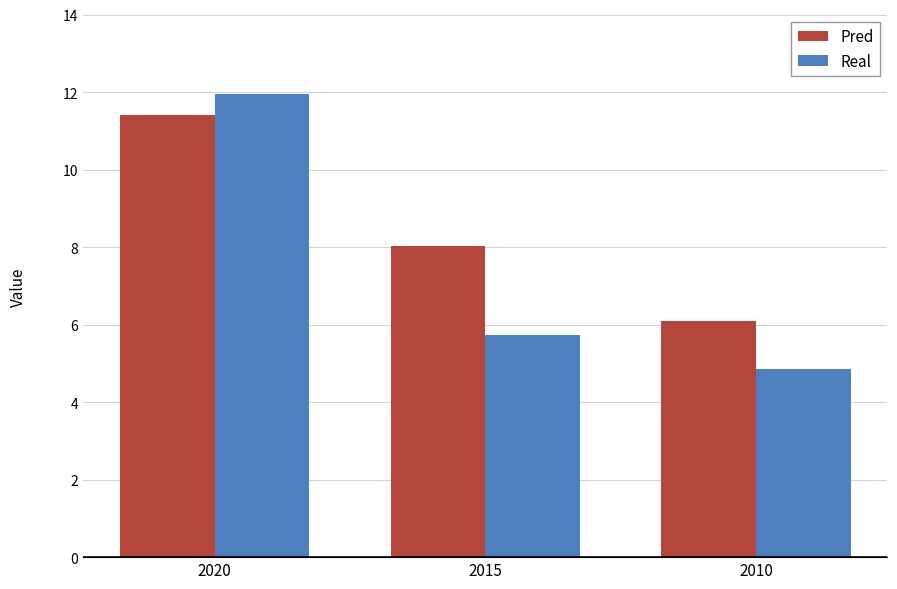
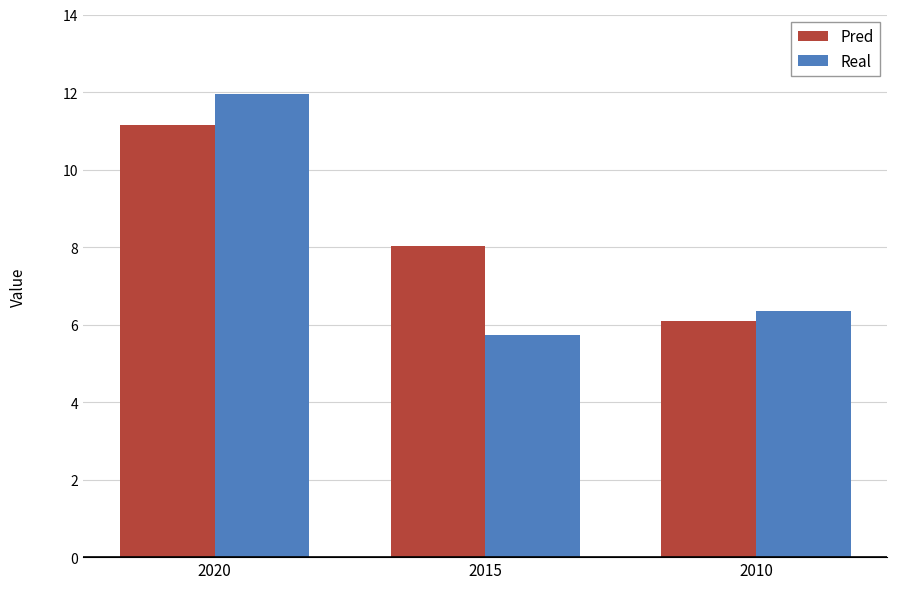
  {
    "Pred": {
-     "2020": 11.4,
+     "2020": 11.2,
      "2015": 8.0,
      "2010": 6.1
    },
    "Real": {
      "2020": 12.0,
      "2015": 5.7,
-     "2010": 4.8
+     "2010": 6.4
    }
  }
